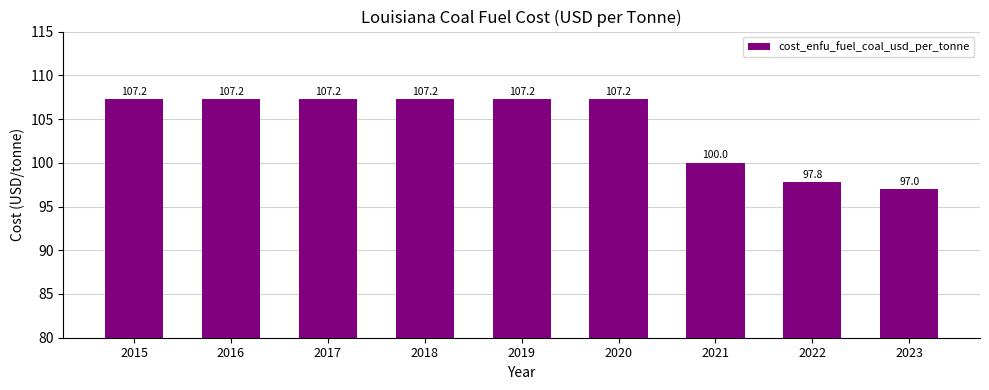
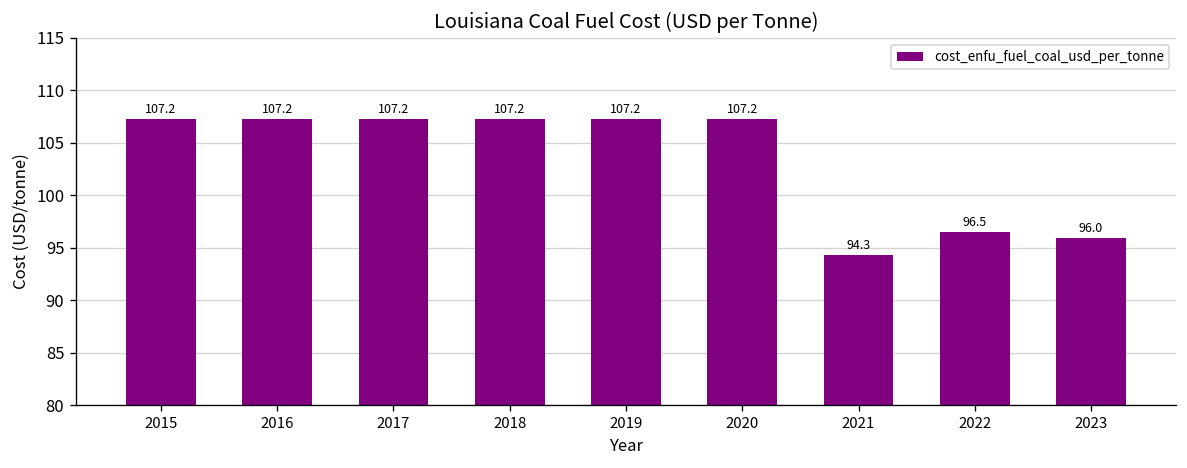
  {
    "2015": 107.2,
    "2016": 107.2,
    "2017": 107.2,
    "2018": 107.2,
    "2019": 107.2,
    "2020": 107.2,
-   "2021": 100.0,
-   "2022": 97.8,
-   "2023": 97.0
+   "2021": 94.3,
+   "2022": 96.5,
+   "2023": 96.0
  }
